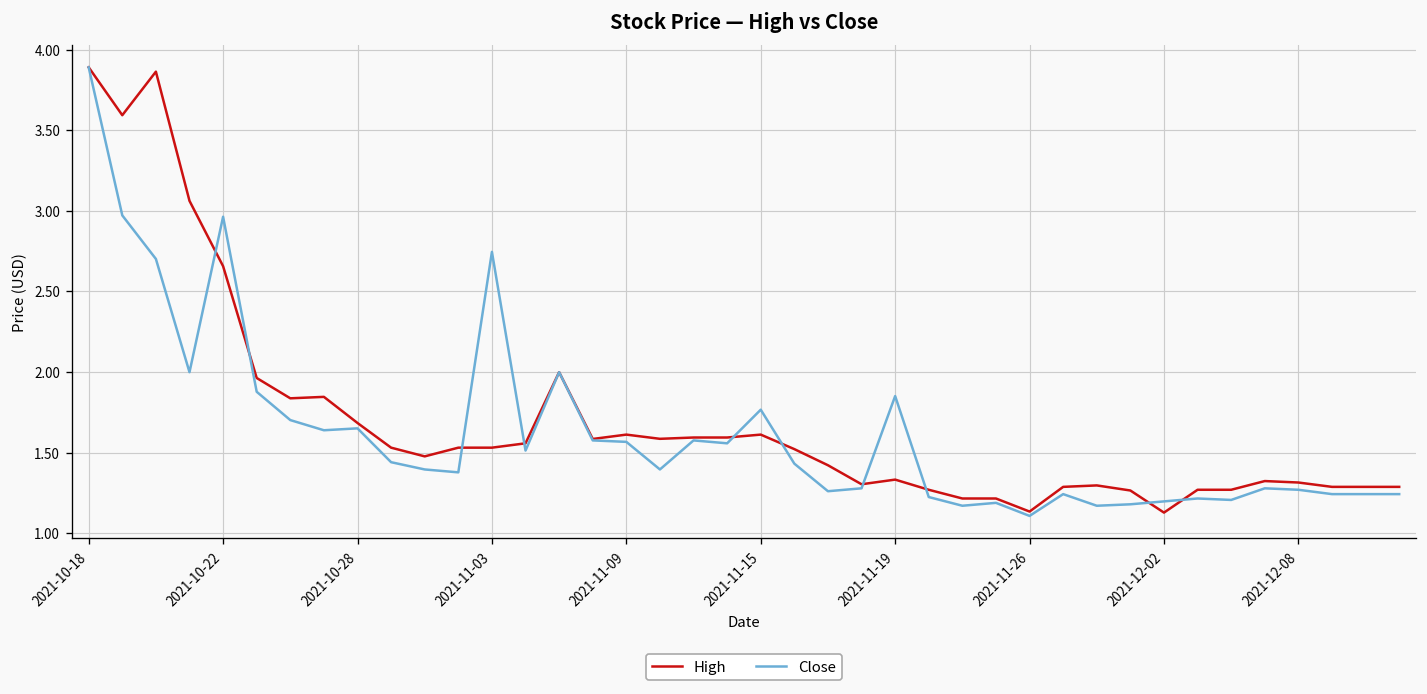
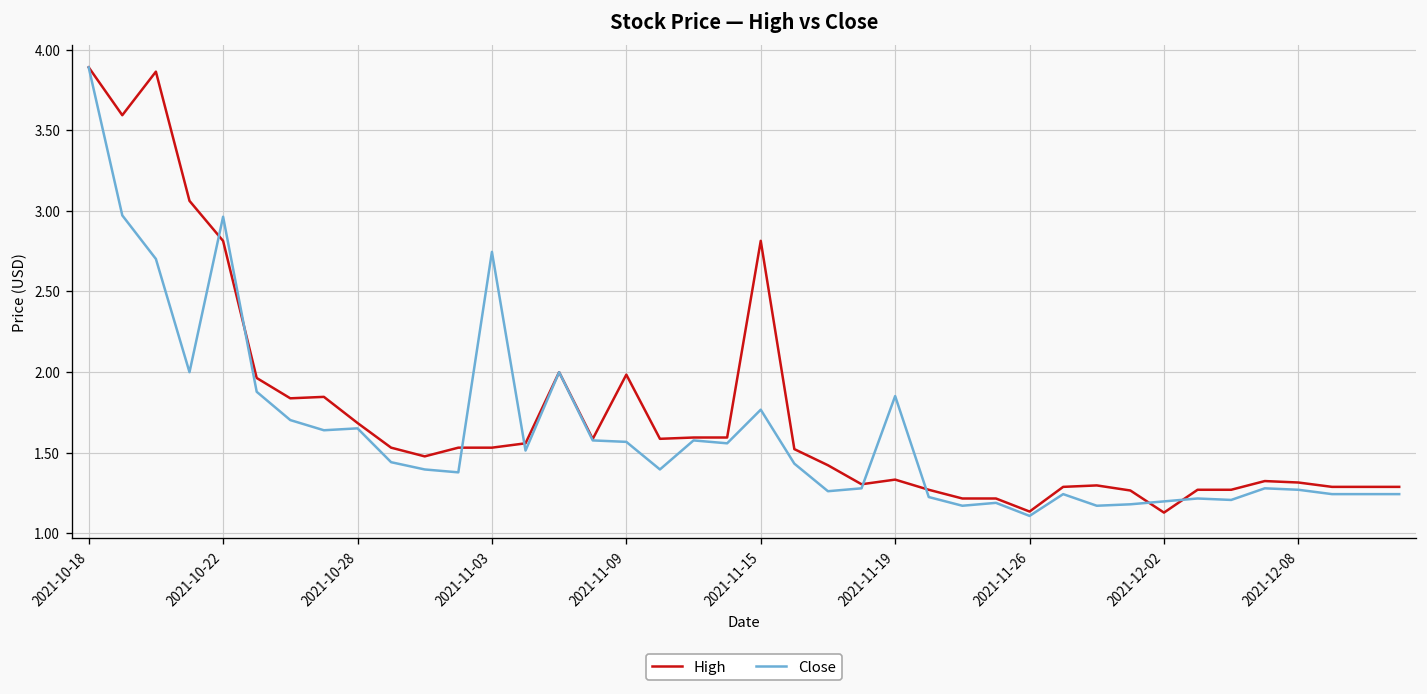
  {
    "High": {
-     "2021-10-22": 2.66,
+     "2021-10-22": 2.81,
      "2021-10-28": 1.68,
      "2021-11-03": 1.53,
-     "2021-11-09": 1.61,
-     "2021-11-15": 1.61,
+     "2021-11-09": 1.98,
+     "2021-11-15": 2.81,
      "2021-11-19": 1.33,
      "2021-11-26": 1.13,
      "2021-12-02": 1.13,
      "2021-12-08": 1.31
    },
    "Close": {
      "2021-10-22": 2.96,
      "2021-10-28": 1.65,
      "2021-11-03": 2.75,
      "2021-11-09": 1.57,
      "2021-11-15": 1.77,
      "2021-11-19": 1.85,
      "2021-11-26": 1.11,
      "2021-12-02": 1.20,
      "2021-12-08": 1.27
    }
  }
